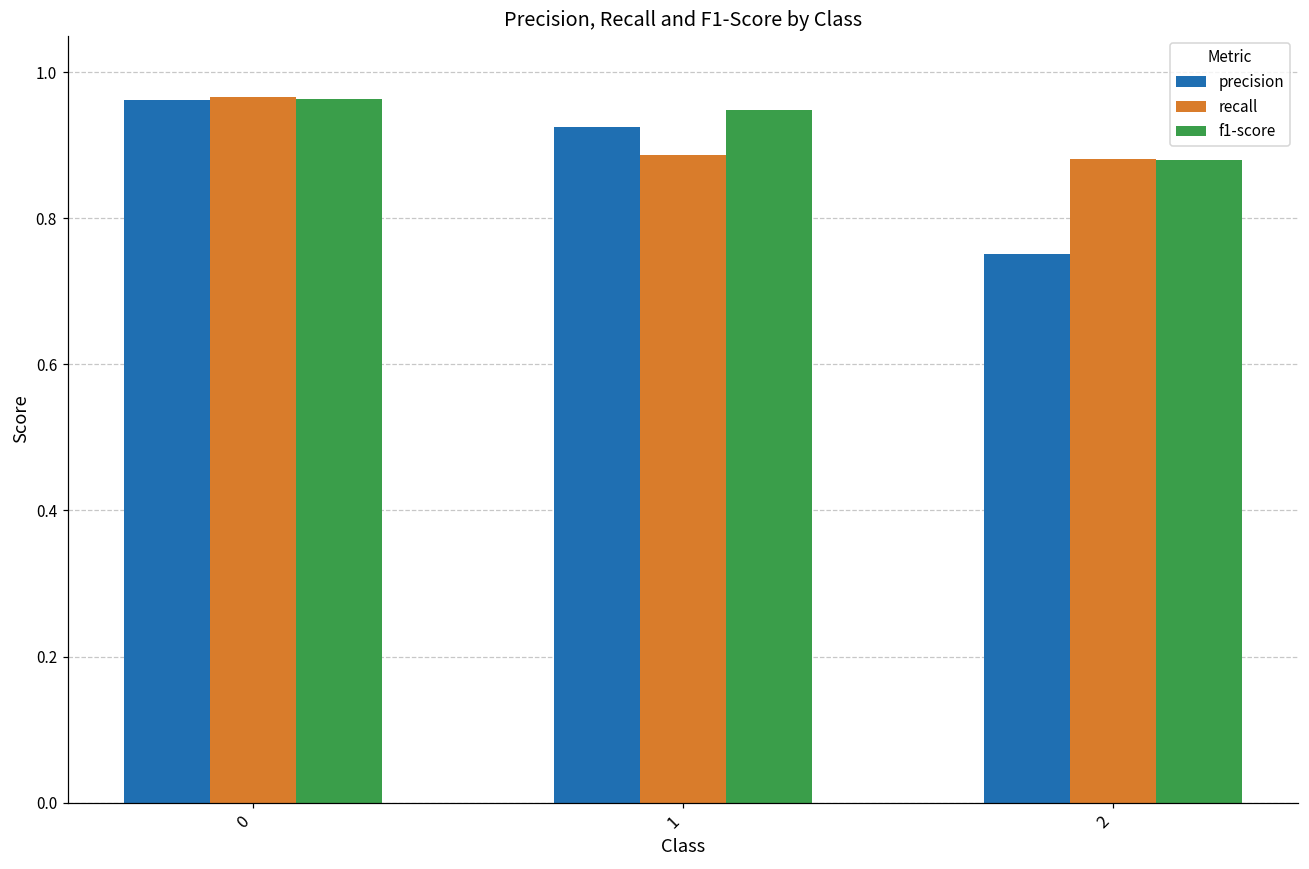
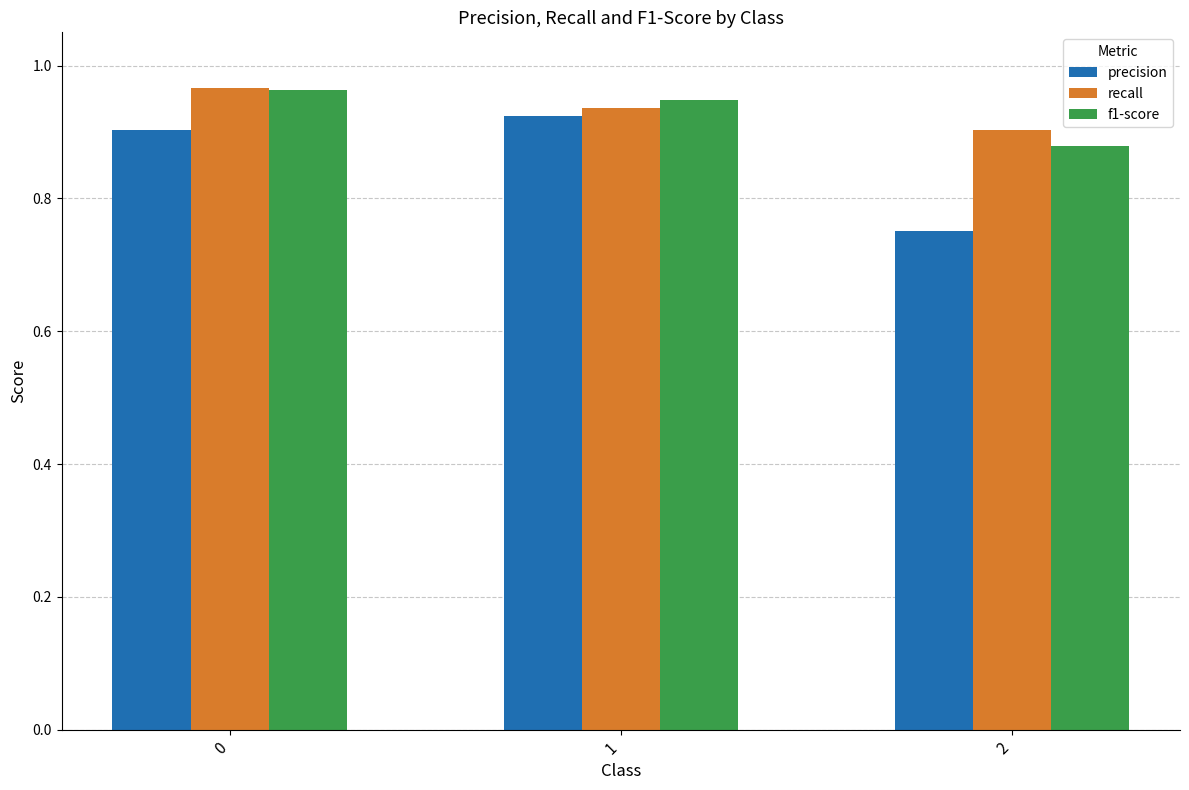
  {
    "precision": {
-     "0": 0.96,
+     "0": 0.90,
      "1": 0.92,
      "2": 0.75
    },
    "recall": {
      "0": 0.97,
-     "1": 0.89,
-     "2": 0.88
+     "1": 0.94,
+     "2": 0.90
    },
    "f1-score": {
      "0": 0.96,
      "1": 0.95,
      "2": 0.88
    }
  }
